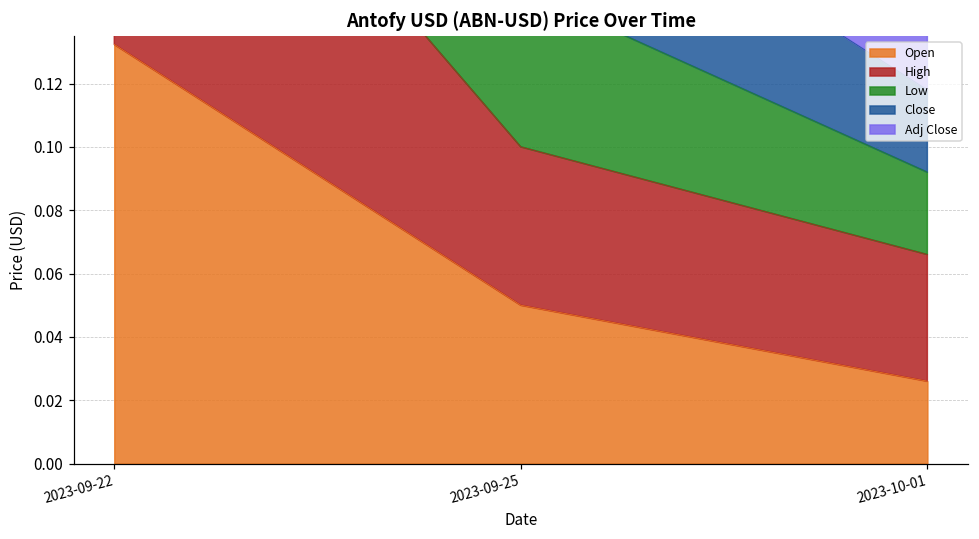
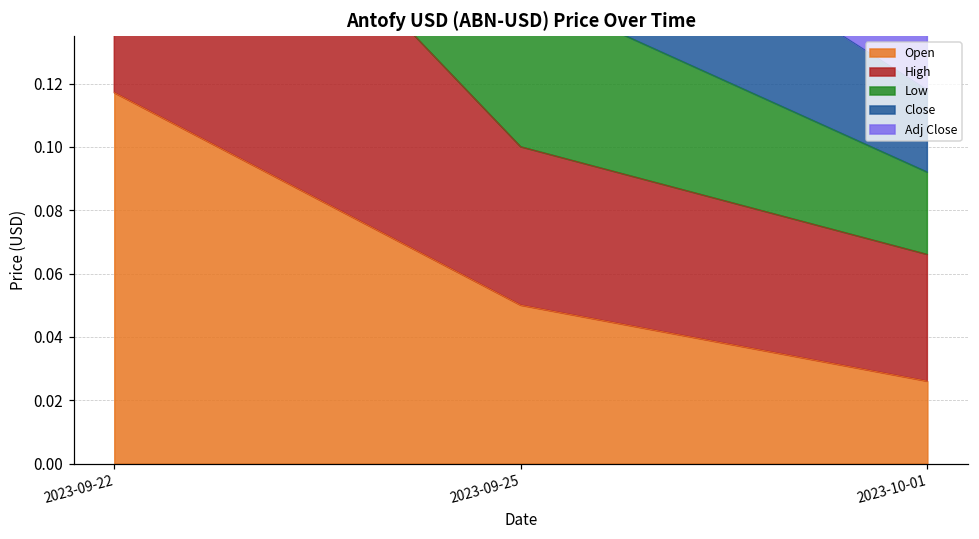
  {
    "Open": {
-     "2023-09-22": 0.132,
+     "2023-09-22": 0.117,
      "2023-09-25": 0.050,
      "2023-10-01": 0.026
    },
    "High": {
      "2023-09-25": 0.050,
      "2023-10-01": 0.040
    },
    "Low": {
      "2023-10-01": 0.026
    }
  }
